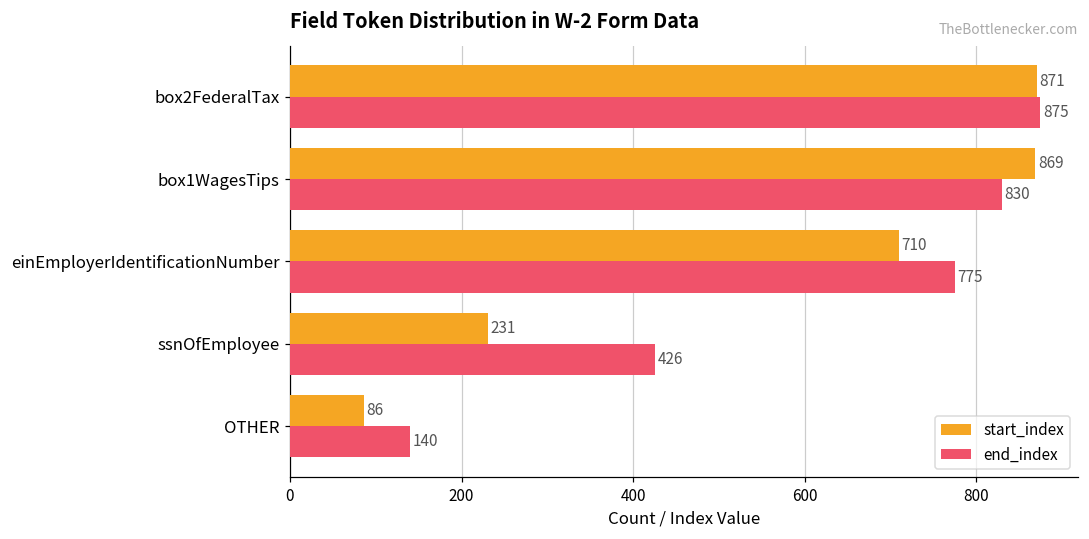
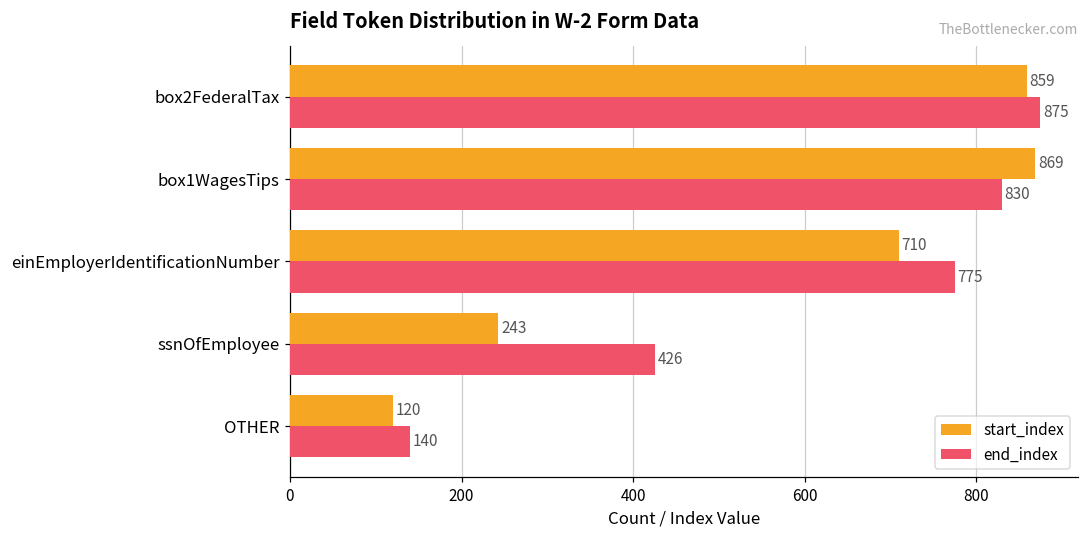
  {
    "start_index": {
-     "box2FederalTax": 871,
+     "box2FederalTax": 859,
      "box1WagesTips": 869,
      "einEmployerIdentificationNumber": 710,
-     "ssnOfEmployee": 231,
-     "OTHER": 86
+     "ssnOfEmployee": 243,
+     "OTHER": 120
    },
    "end_index": {
      "box2FederalTax": 875,
      "box1WagesTips": 830,
      "einEmployerIdentificationNumber": 775,
      "ssnOfEmployee": 426,
      "OTHER": 140
    }
  }
